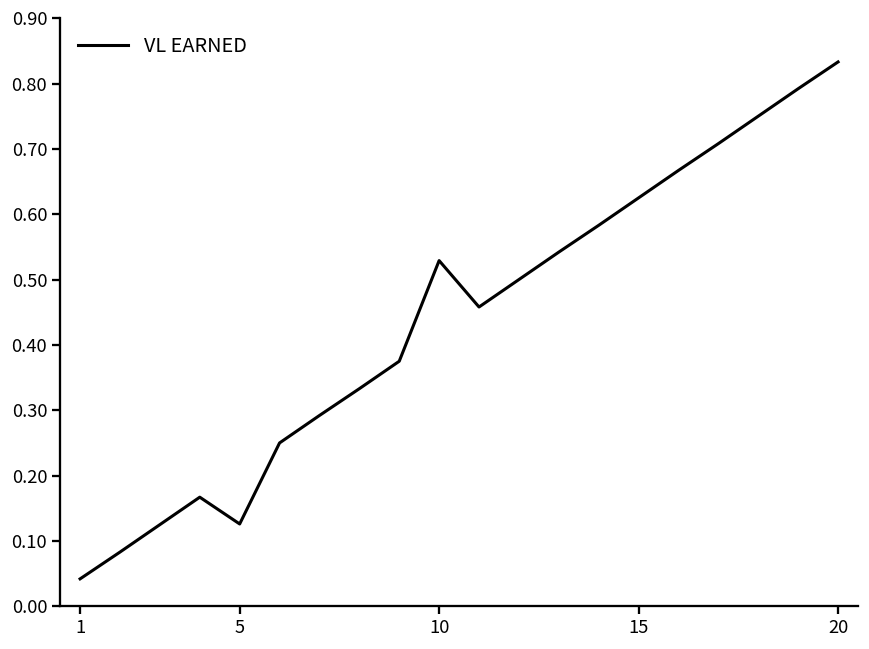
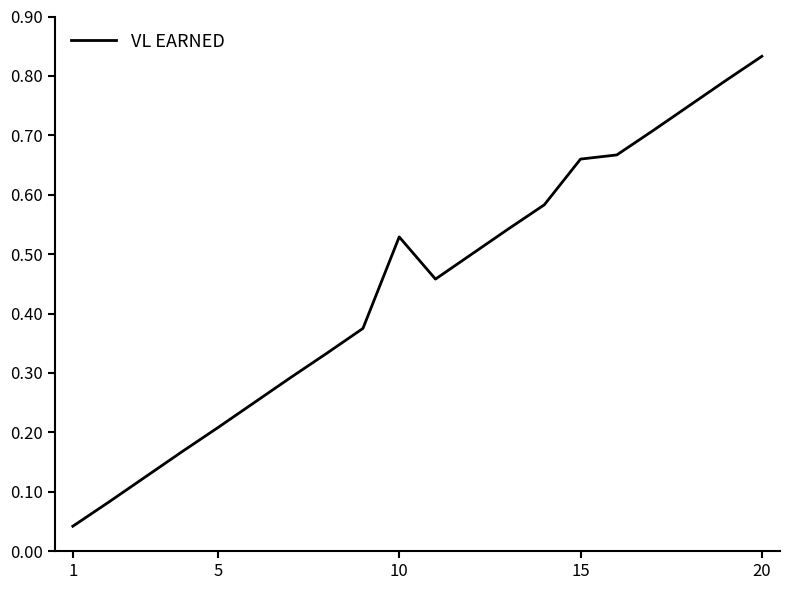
  {
    "1": 0.04,
-   "5": 0.13,
+   "5": 0.21,
    "10": 0.53,
-   "15": 0.63,
+   "15": 0.66,
    "20": 0.83
  }
